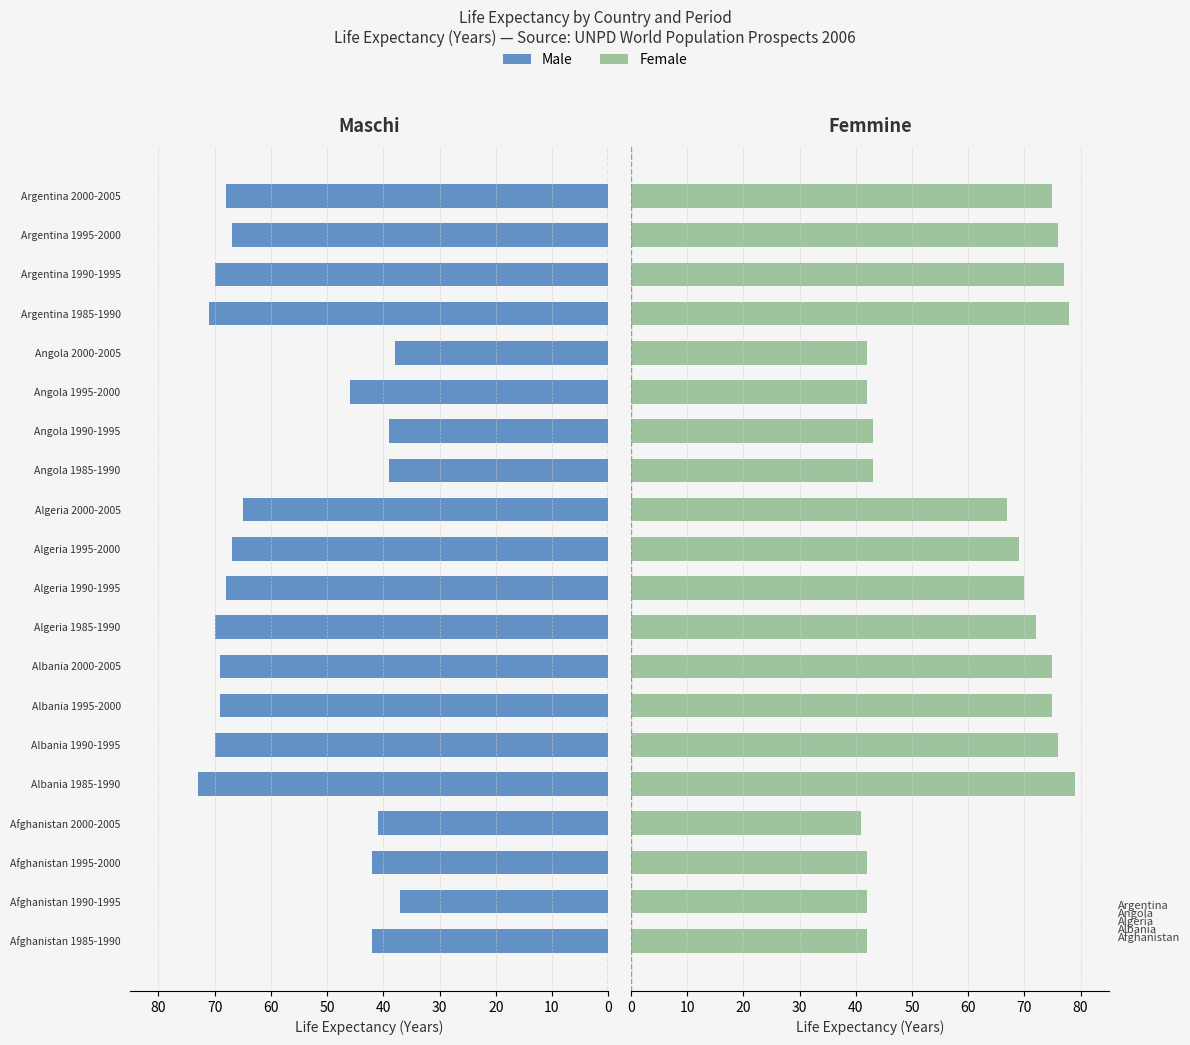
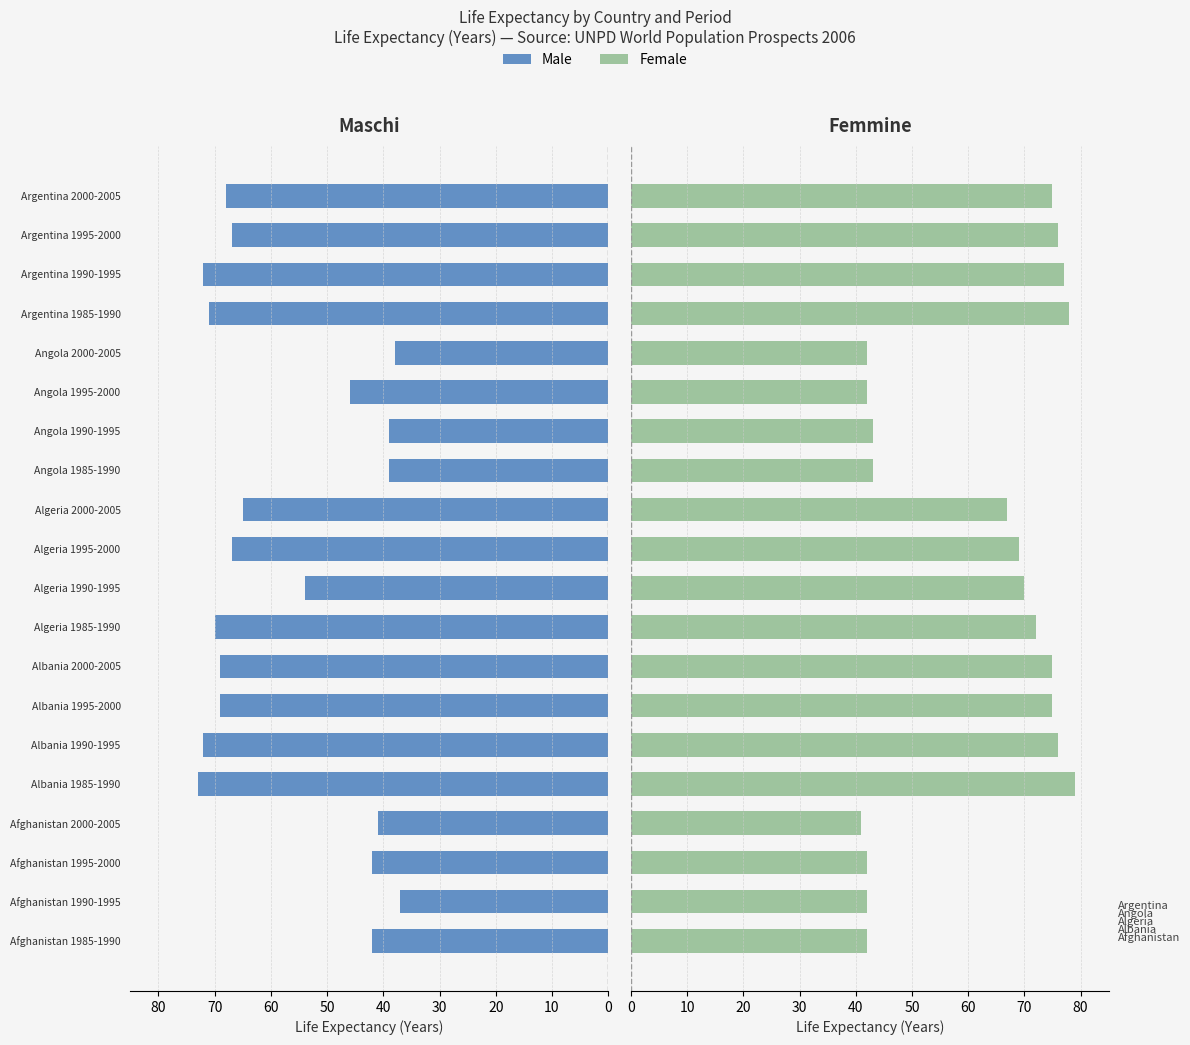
  {
    "Maschi": {
      "Argentina 2000-2005": 68,
      "Argentina 1995-2000": 67,
-     "Argentina 1990-1995": 70,
+     "Argentina 1990-1995": 72,
      "Argentina 1985-1990": 71,
      "Angola 2000-2005": 38,
      "Angola 1995-2000": 46,
      "Angola 1990-1995": 39,
      "Angola 1985-1990": 39,
      "Algeria 2000-2005": 65,
      "Algeria 1995-2000": 67,
-     "Algeria 1990-1995": 68,
+     "Algeria 1990-1995": 54,
      "Algeria 1985-1990": 70,
      "Albania 2000-2005": 69,
      "Albania 1995-2000": 69,
-     "Albania 1990-1995": 70,
+     "Albania 1990-1995": 72,
      "Albania 1985-1990": 73,
      "Afghanistan 2000-2005": 41,
      "Afghanistan 1995-2000": 42,
      "Afghanistan 1990-1995": 37,
      "Afghanistan 1985-1990": 42
    }
  }
